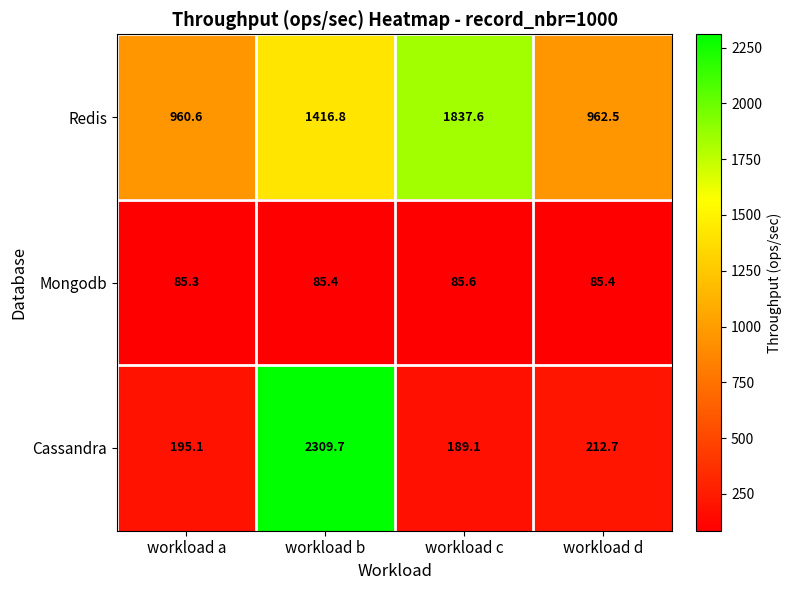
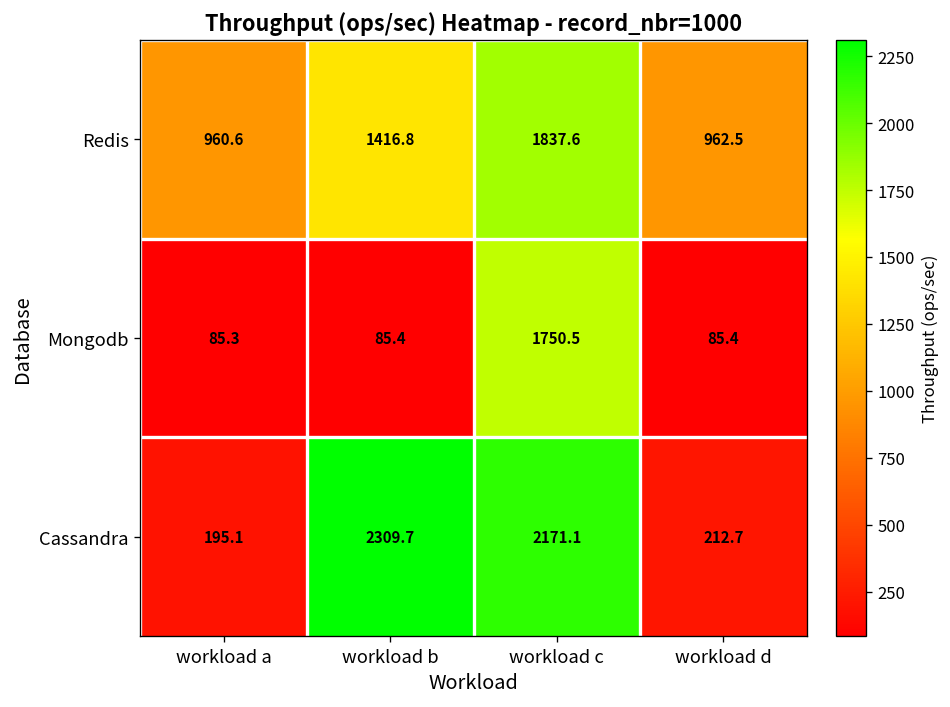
  {
    "Redis": {
      "workload a": 960.6,
      "workload b": 1416.8,
      "workload c": 1837.6,
      "workload d": 962.5
    },
    "Mongodb": {
      "workload a": 85.3,
      "workload b": 85.4,
-     "workload c": 85.6,
+     "workload c": 1750.5,
      "workload d": 85.4
    },
    "Cassandra": {
      "workload a": 195.1,
      "workload b": 2309.7,
-     "workload c": 189.1,
+     "workload c": 2171.1,
      "workload d": 212.7
    }
  }
